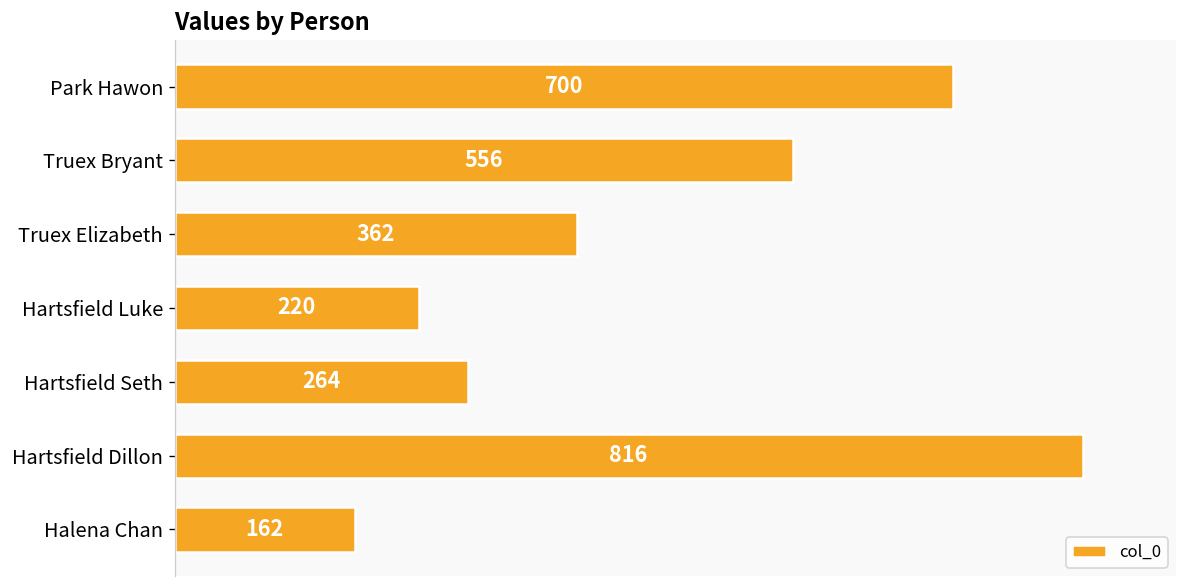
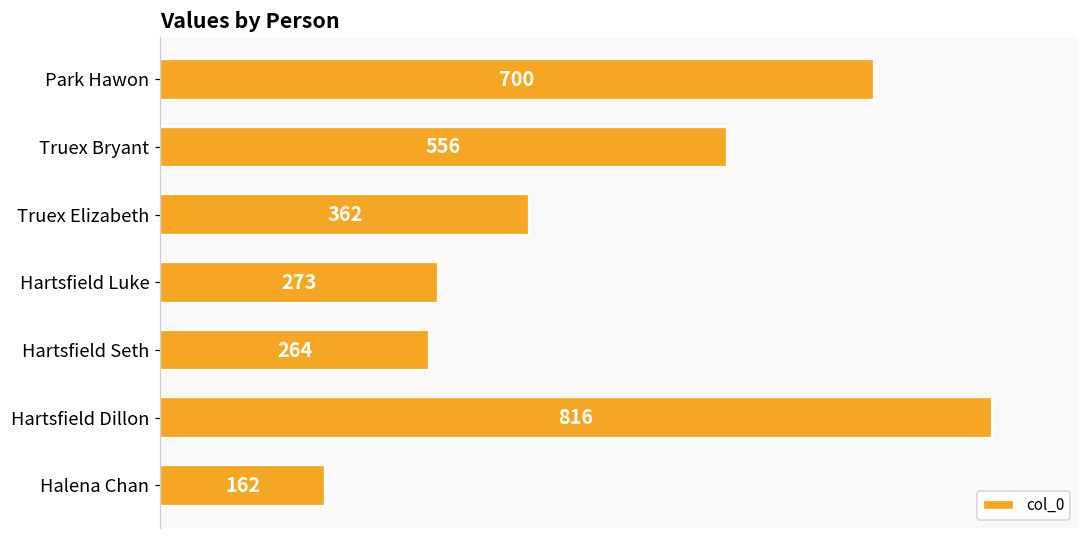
  {
    "Park Hawon": 700,
    "Truex Bryant": 556,
    "Truex Elizabeth": 362,
-   "Hartsfield Luke": 220,
+   "Hartsfield Luke": 273,
    "Hartsfield Seth": 264,
    "Hartsfield Dillon": 816,
    "Halena Chan": 162
  }
